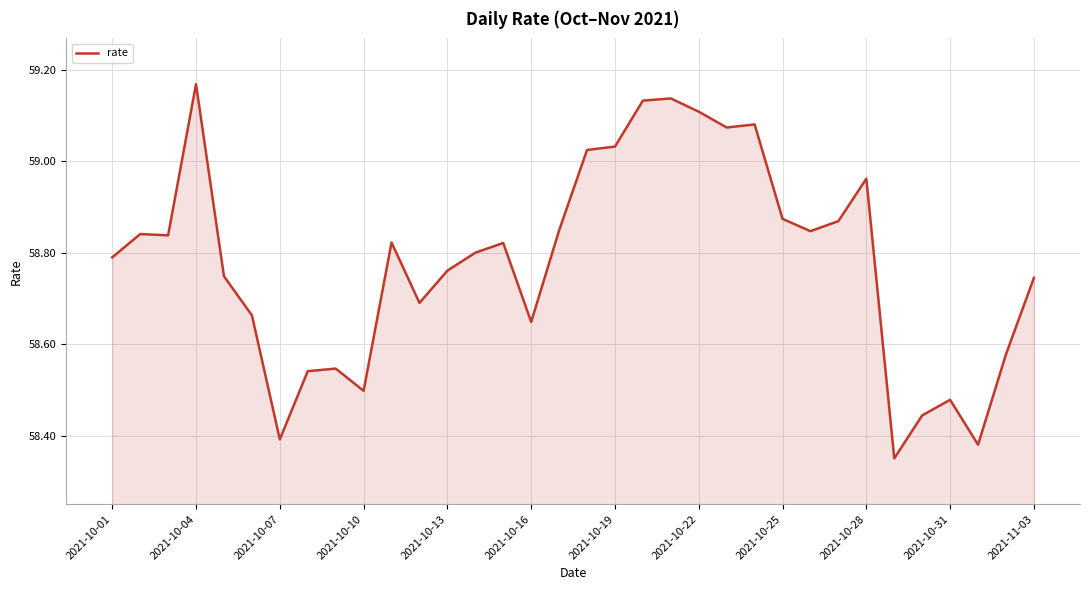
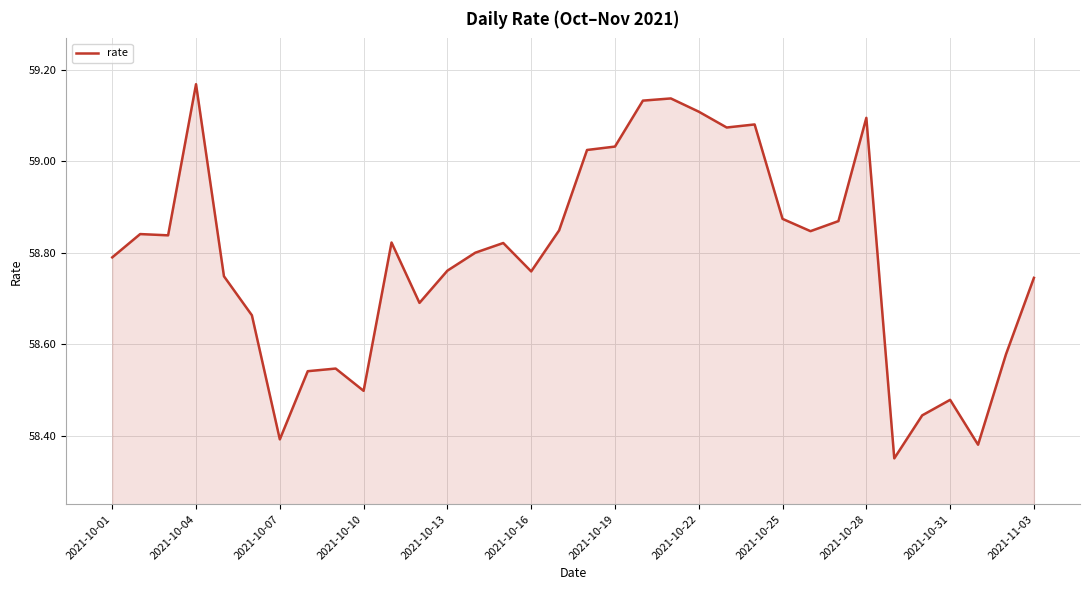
  {
    "2021-10-01": 58.79,
    "2021-10-04": 59.17,
    "2021-10-07": 58.39,
    "2021-10-10": 58.50,
    "2021-10-13": 58.76,
-   "2021-10-16": 58.65,
+   "2021-10-16": 58.76,
    "2021-10-19": 59.03,
    "2021-10-22": 59.11,
    "2021-10-25": 58.87,
-   "2021-10-28": 58.96,
+   "2021-10-28": 59.09,
    "2021-10-31": 58.48,
    "2021-11-03": 58.75
  }
